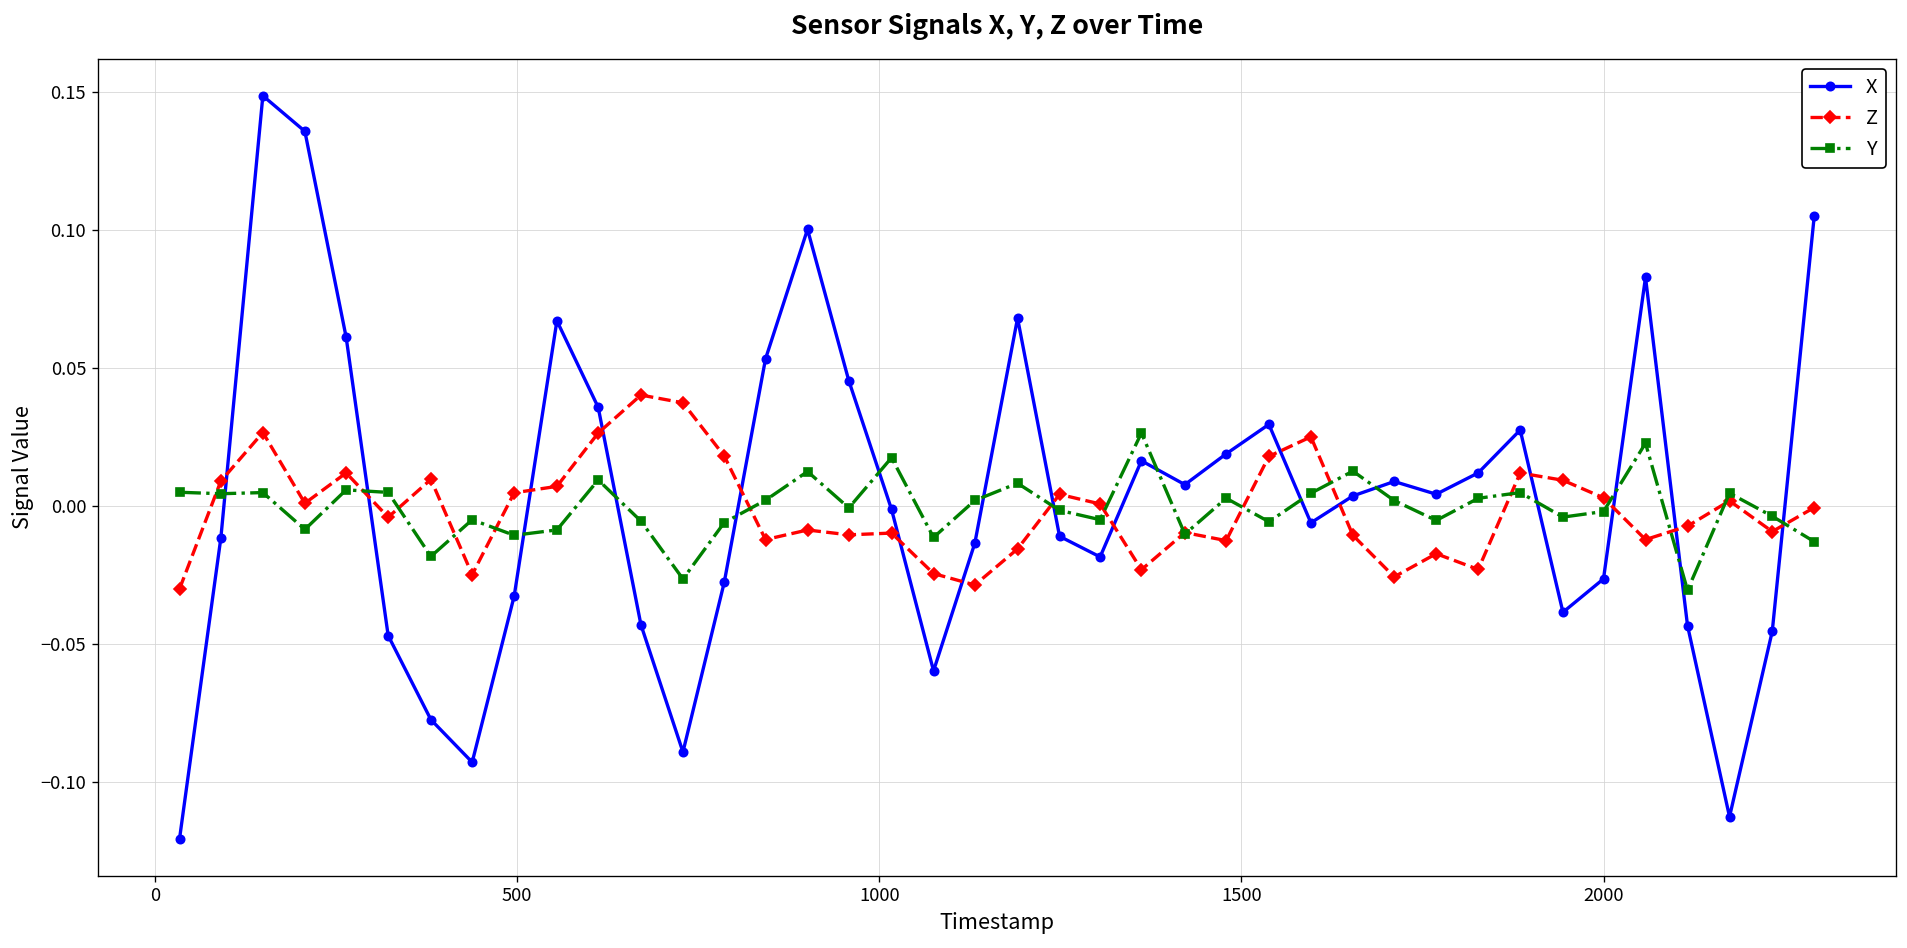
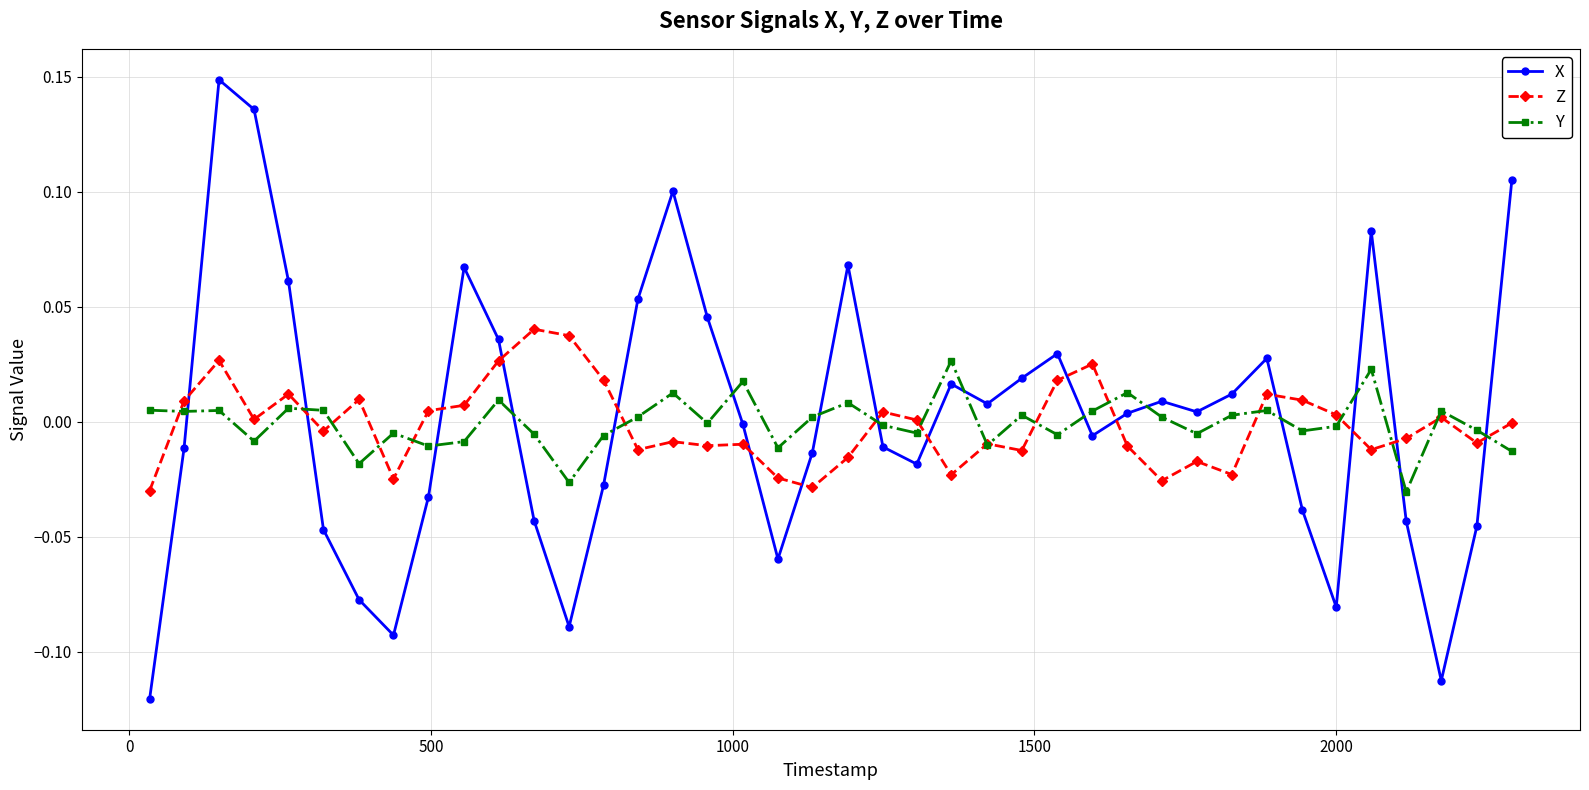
  {
    "X": {
-     "2000": -0.026
+     "2000": -0.081
    },
    "Z": {
      "2000": 0.003
    },
    "Y": {
      "2000": -0.002
    }
  }
